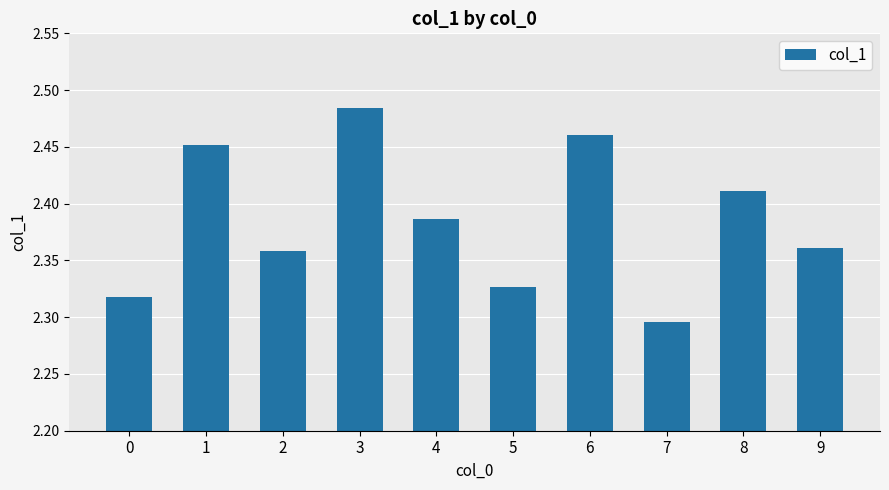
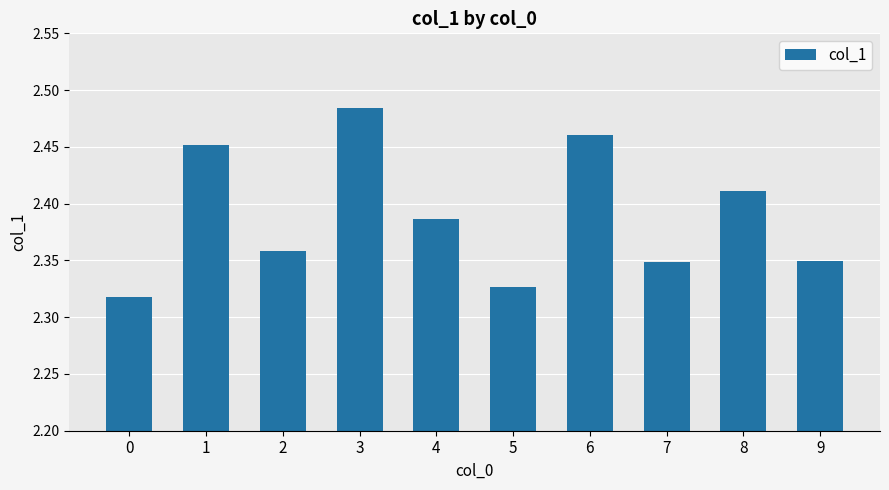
  {
    "0": 2.318,
    "1": 2.451,
    "2": 2.359,
    "3": 2.484,
    "4": 2.386,
    "5": 2.327,
    "6": 2.460,
-   "7": 2.296,
+   "7": 2.349,
    "8": 2.411,
-   "9": 2.361
+   "9": 2.349
  }
